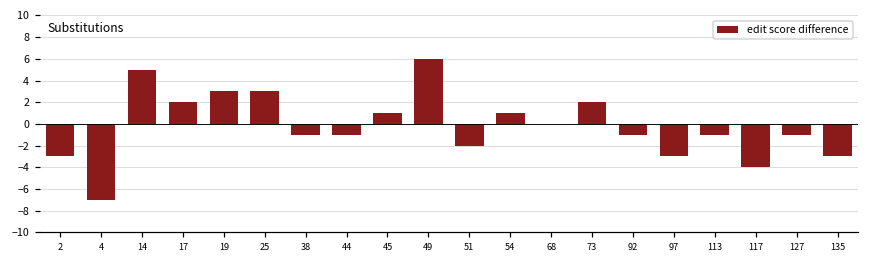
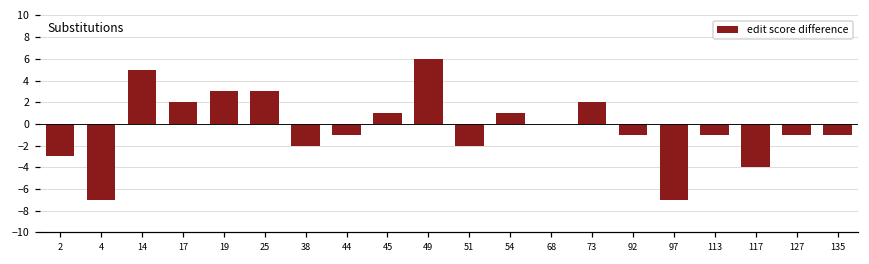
  {
    "2": -3,
    "4": -7,
    "14": 5,
    "17": 2,
    "19": 3,
    "25": 3,
-   "38": -1,
+   "38": -2,
    "44": -1,
    "45": 1,
    "49": 6,
    "51": -2,
    "54": 1,
    "68": 0,
    "73": 2,
    "92": -1,
-   "97": -3,
+   "97": -7,
    "113": -1,
    "117": -4,
    "127": -1,
-   "135": -3
+   "135": -1
  }
